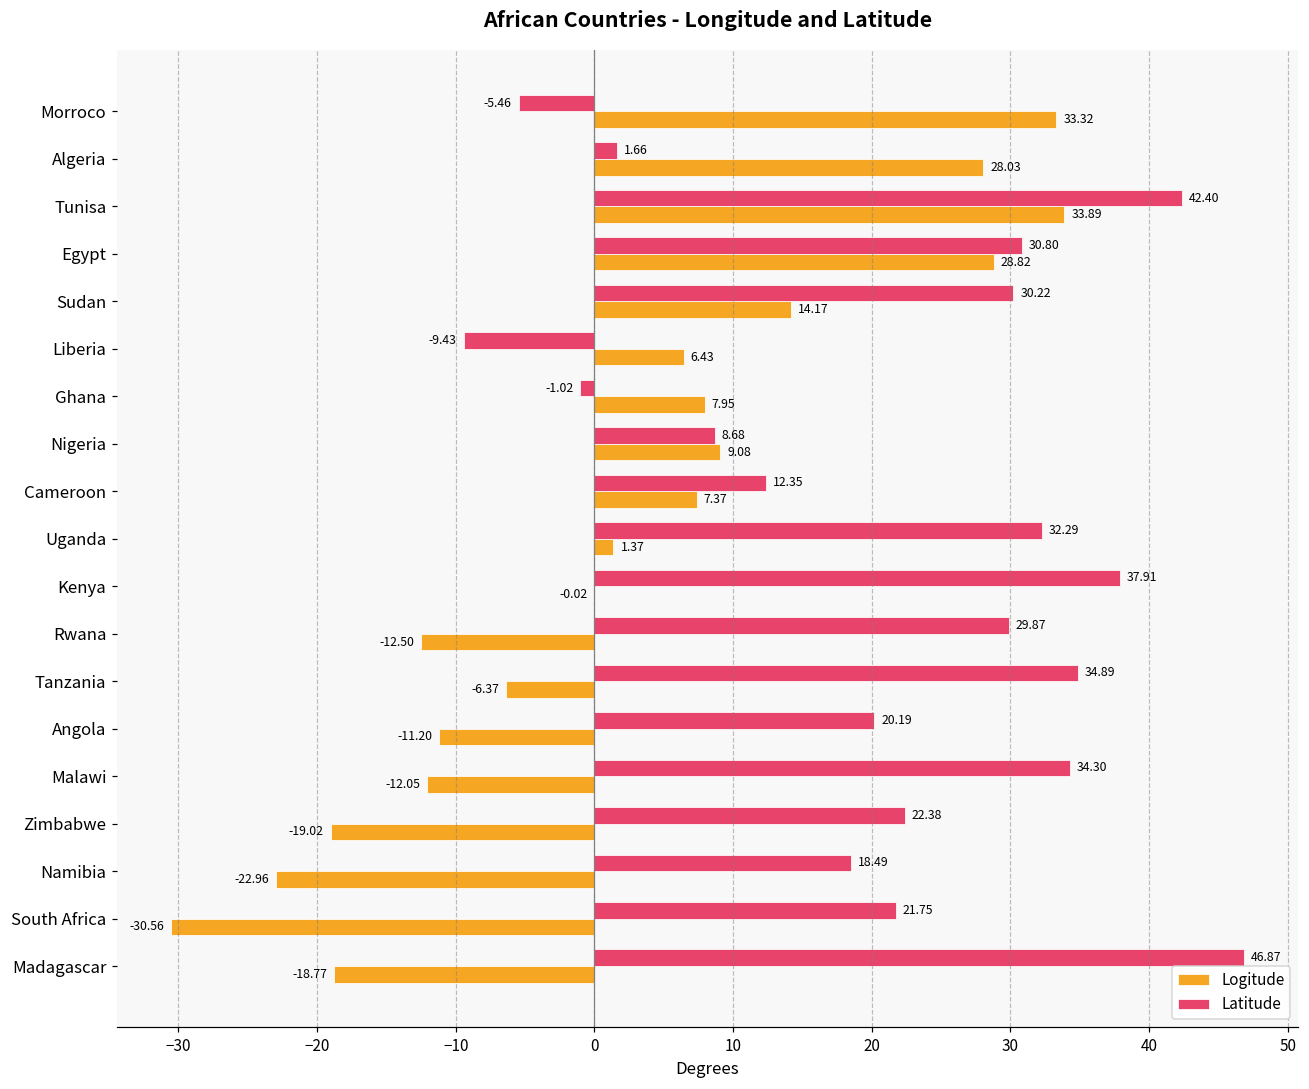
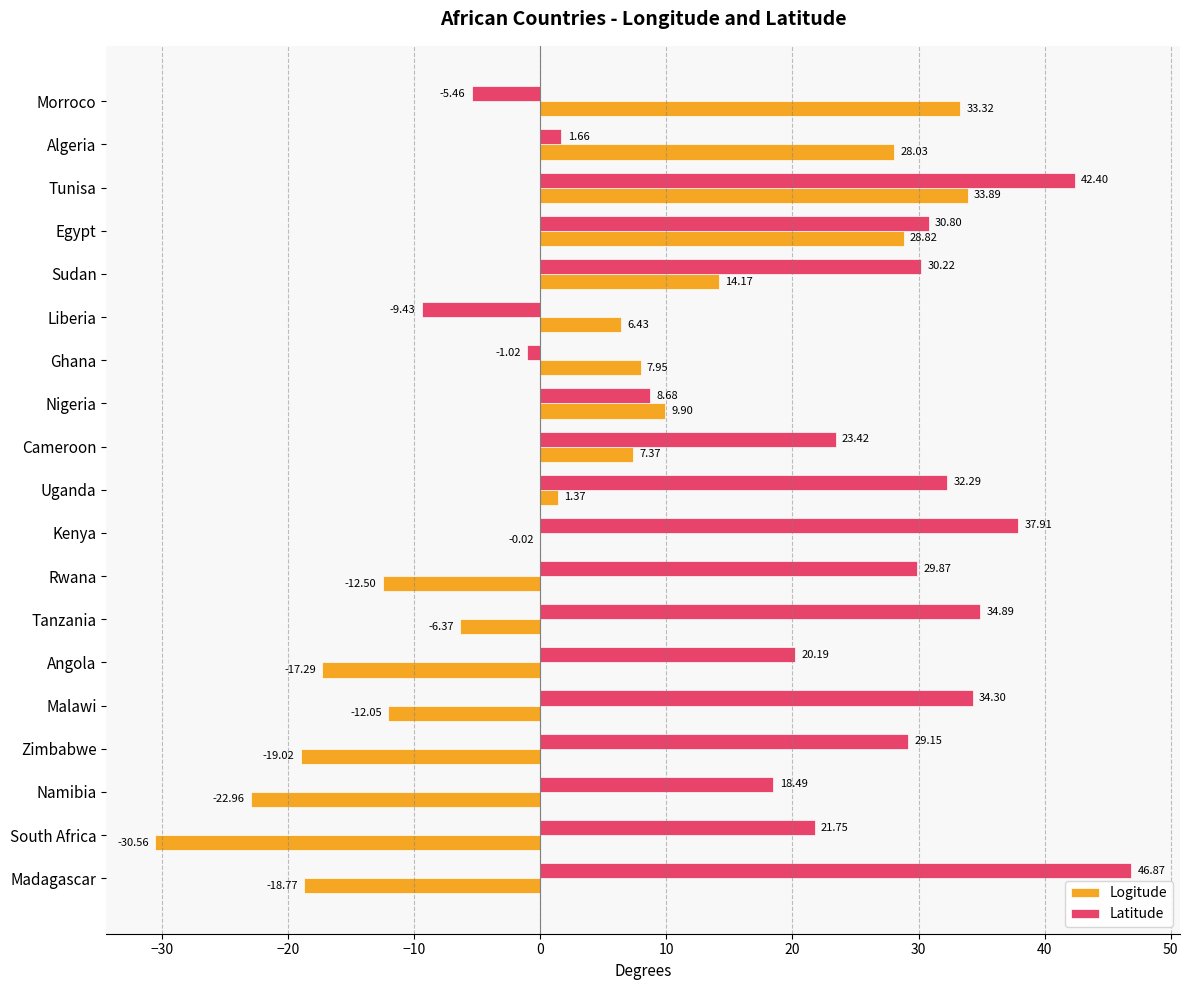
  {
    "Logitude": {
      "Morroco": 33.32,
      "Algeria": 28.03,
      "Tunisa": 33.89,
      "Egypt": 28.82,
      "Sudan": 14.17,
      "Liberia": 6.43,
      "Ghana": 7.95,
-     "Nigeria": 9.08,
+     "Nigeria": 9.90,
      "Cameroon": 7.37,
      "Uganda": 1.37,
      "Kenya": -0.02,
      "Rwana": -12.50,
      "Tanzania": -6.37,
-     "Angola": -11.20,
+     "Angola": -17.29,
      "Malawi": -12.05,
      "Zimbabwe": -19.02,
      "Namibia": -22.96,
      "South Africa": -30.56,
      "Madagascar": -18.77
    },
    "Latitude": {
      "Morroco": -5.46,
      "Algeria": 1.66,
      "Tunisa": 42.40,
      "Egypt": 30.80,
      "Sudan": 30.22,
      "Liberia": -9.43,
      "Ghana": -1.02,
      "Nigeria": 8.68,
-     "Cameroon": 12.35,
+     "Cameroon": 23.42,
      "Uganda": 32.29,
      "Kenya": 37.91,
      "Rwana": 29.87,
      "Tanzania": 34.89,
      "Angola": 20.19,
      "Malawi": 34.30,
-     "Zimbabwe": 22.38,
+     "Zimbabwe": 29.15,
      "Namibia": 18.49,
      "South Africa": 21.75,
      "Madagascar": 46.87
    }
  }
